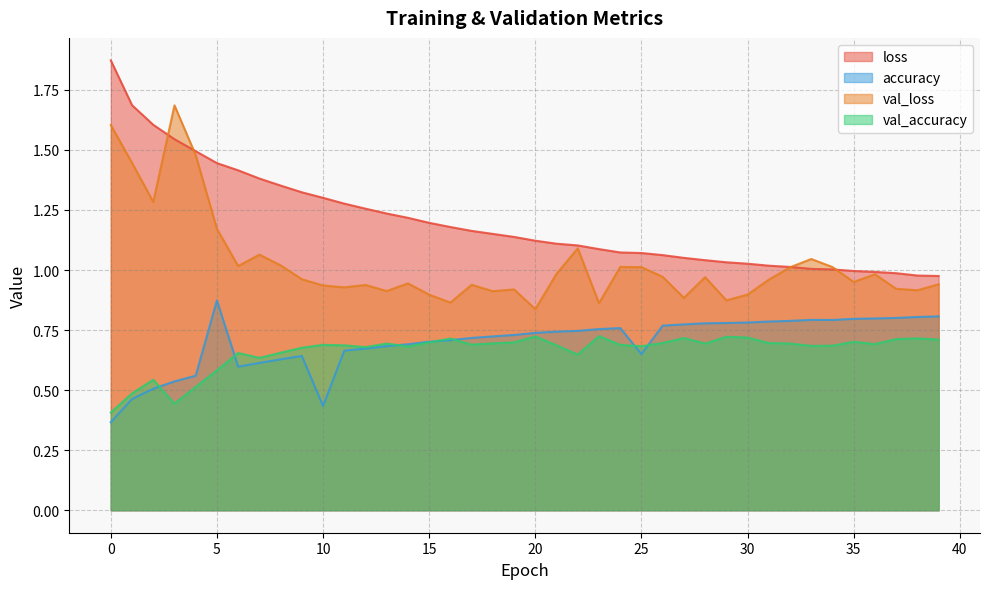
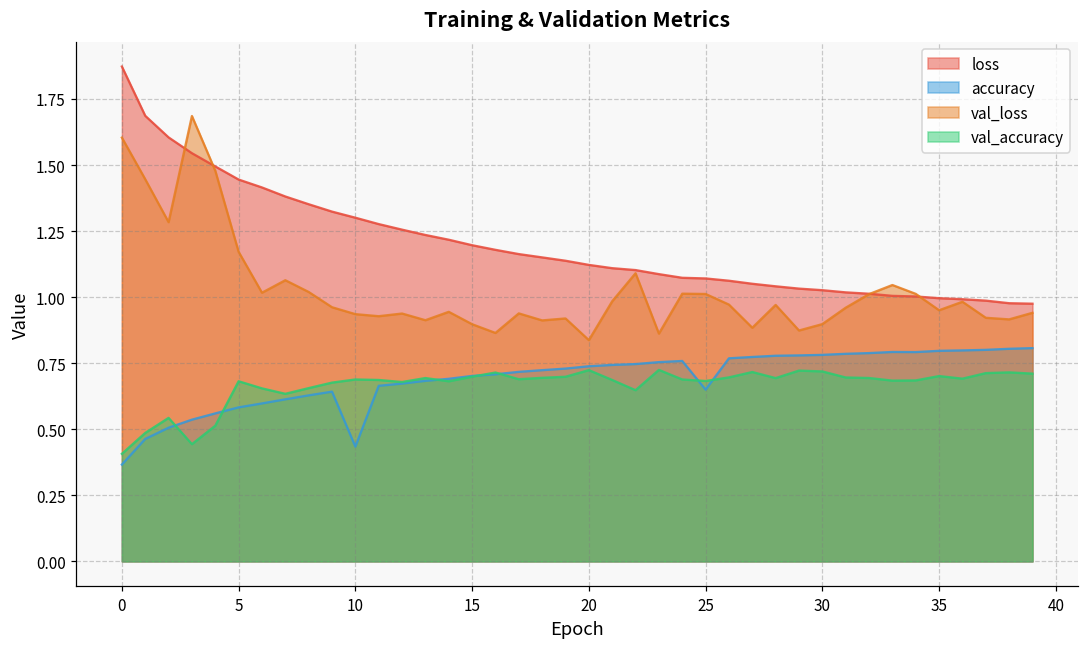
  {
    "accuracy": {
      "0": 0.37,
-     "5": 0.87,
+     "5": 0.58,
      "10": 0.43,
      "20": 0.74,
      "25": 0.65,
      "30": 0.78,
      "35": 0.80
    },
    "val_accuracy": {
      "0": 0.41,
-     "5": 0.58,
+     "5": 0.68,
      "10": 0.69,
      "20": 0.72,
      "25": 0.68,
      "30": 0.72,
      "35": 0.70
    }
  }
